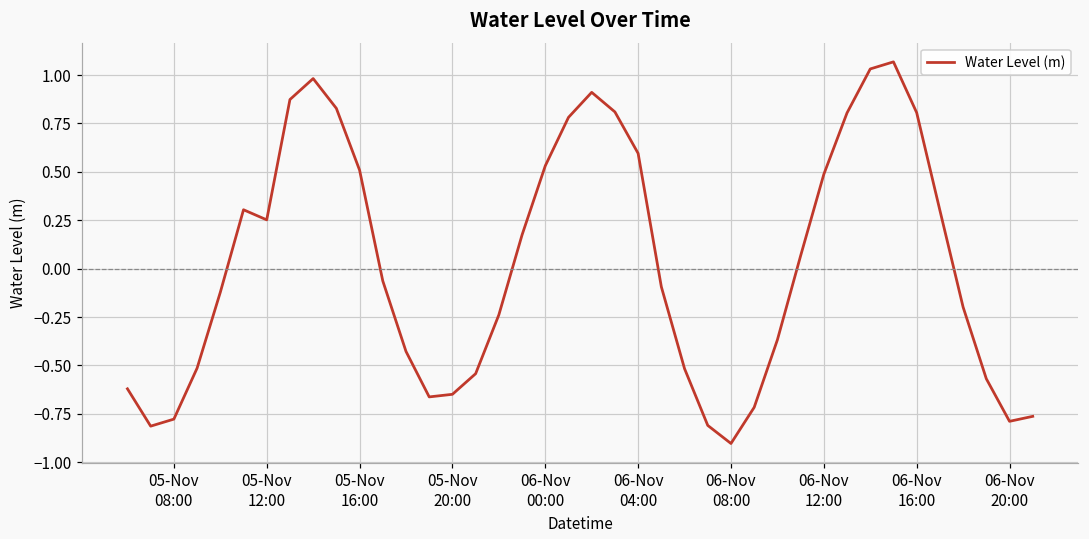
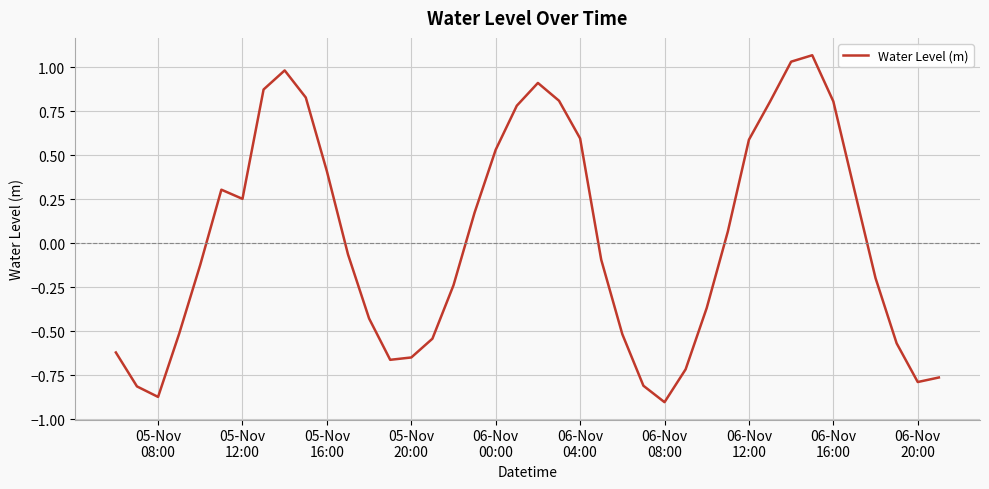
  {
-   "05-Nov 08:00": -0.78,
+   "05-Nov 08:00": -0.87,
    "05-Nov 12:00": 0.25,
-   "05-Nov 16:00": 0.51,
+   "05-Nov 16:00": 0.41,
    "05-Nov 20:00": -0.65,
    "06-Nov 00:00": 0.53,
    "06-Nov 04:00": 0.60,
    "06-Nov 08:00": -0.90,
-   "06-Nov 12:00": 0.49,
+   "06-Nov 12:00": 0.59,
    "06-Nov 16:00": 0.81,
    "06-Nov 20:00": -0.79
  }
